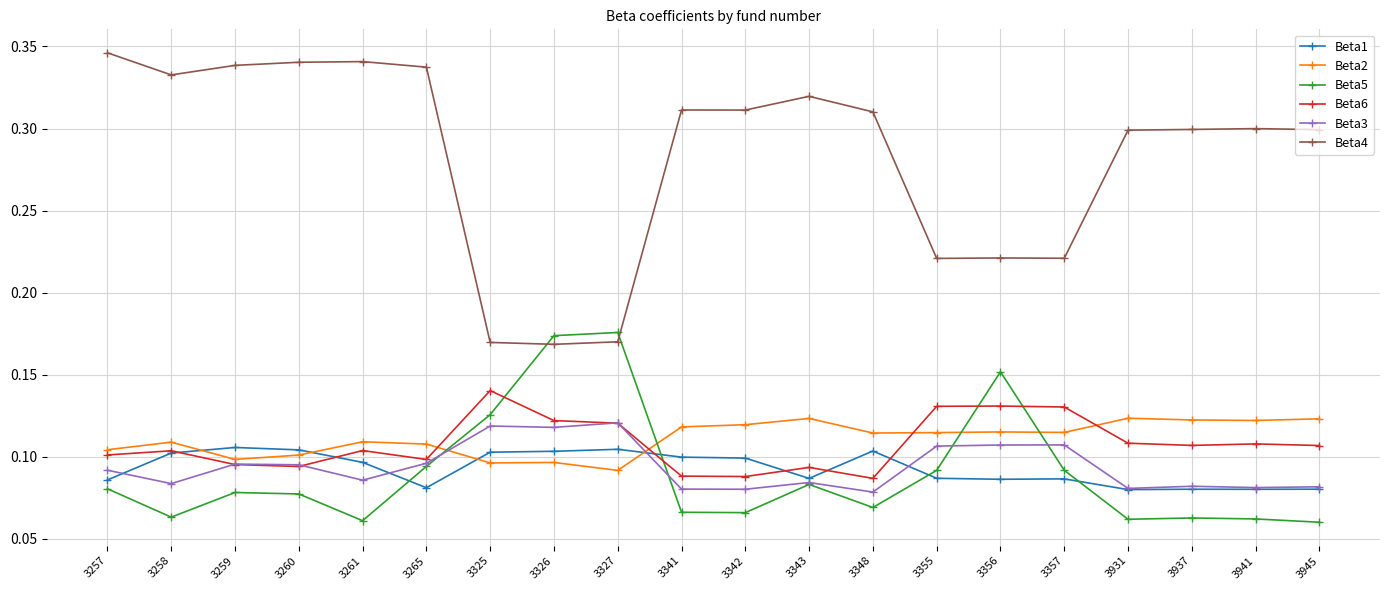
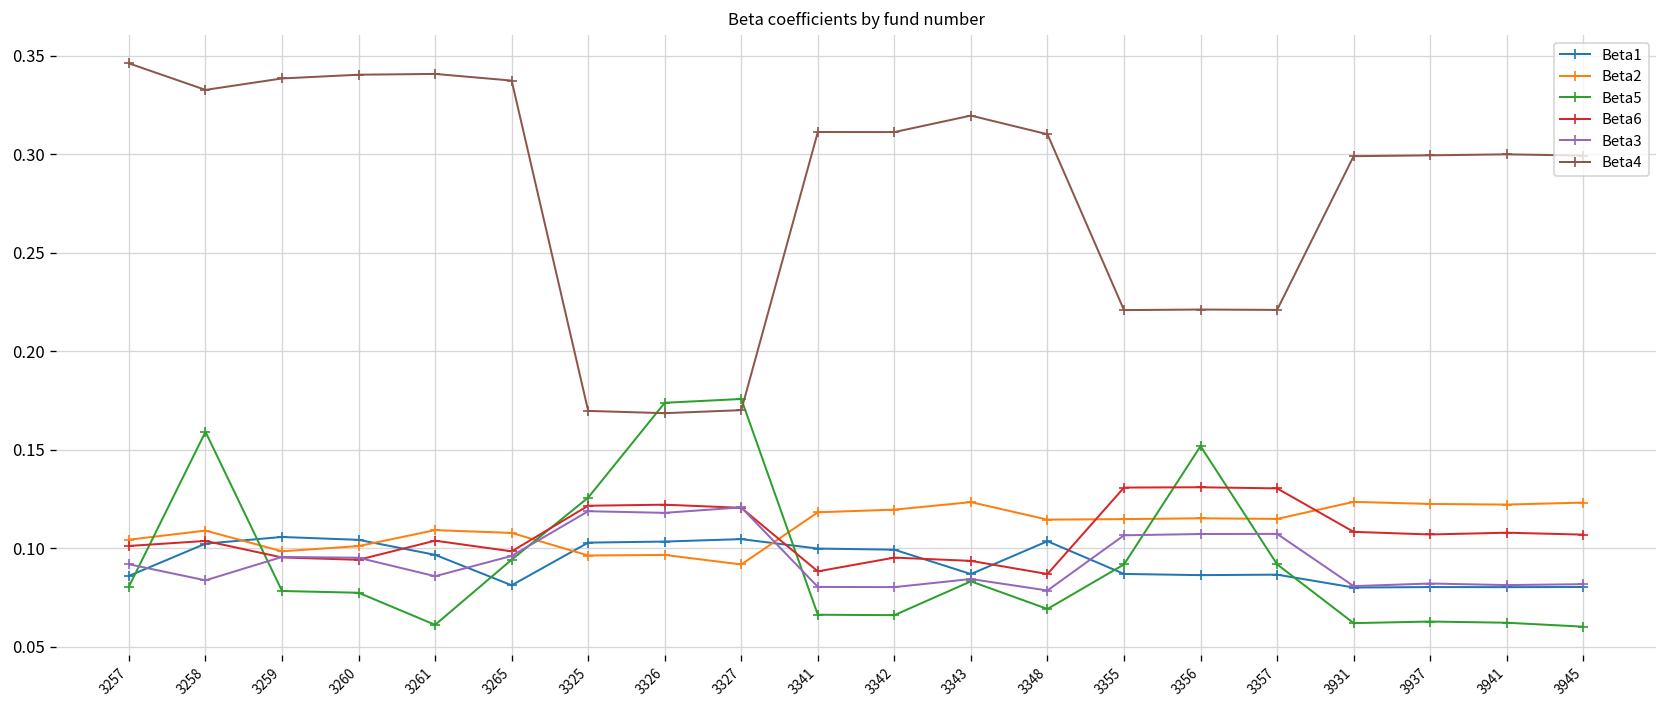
  {
    "Beta1": {
      "3257": 0.086,
      "3259": 0.106,
      "3260": 0.104,
      "3261": 0.097,
      "3265": 0.081,
      "3325": 0.103,
      "3326": 0.103,
      "3327": 0.105,
      "3341": 0.100,
      "3342": 0.099,
      "3343": 0.087,
      "3348": 0.104,
      "3355": 0.087,
      "3356": 0.086,
      "3357": 0.087,
      "3937": 0.080
    },
    "Beta2": {
      "3257": 0.104,
      "3258": 0.109,
      "3259": 0.098,
      "3260": 0.101,
      "3261": 0.109,
      "3265": 0.108,
      "3325": 0.096,
      "3326": 0.097,
      "3327": 0.092,
      "3341": 0.118,
      "3342": 0.120,
      "3343": 0.123,
      "3348": 0.114,
      "3355": 0.115,
      "3356": 0.115,
      "3357": 0.115,
      "3931": 0.124,
      "3937": 0.122,
      "3941": 0.122,
      "3945": 0.123
    },
    "Beta5": {
      "3257": 0.081,
-     "3258": 0.063,
+     "3258": 0.159,
      "3259": 0.078,
      "3260": 0.077,
      "3261": 0.061,
      "3265": 0.094,
      "3325": 0.126,
      "3326": 0.174,
      "3327": 0.176,
      "3341": 0.066,
      "3342": 0.066,
      "3348": 0.069,
      "3355": 0.092,
      "3356": 0.152,
      "3357": 0.092,
      "3931": 0.062,
      "3937": 0.063,
      "3941": 0.062,
      "3945": 0.060
    },
    "Beta6": {
      "3257": 0.101,
      "3261": 0.104,
      "3265": 0.098,
-     "3325": 0.140,
+     "3325": 0.122,
      "3326": 0.122,
      "3341": 0.088,
-     "3342": 0.088,
+     "3342": 0.095,
      "3343": 0.094,
      "3348": 0.087,
      "3355": 0.131,
      "3356": 0.131,
      "3357": 0.130,
      "3931": 0.108,
      "3937": 0.107,
      "3941": 0.108,
      "3945": 0.107
    },
    "Beta3": {
      "3257": 0.092,
      "3258": 0.084,
      "3261": 0.086,
      "3265": 0.096,
      "3325": 0.119,
      "3326": 0.118,
      "3341": 0.080,
      "3342": 0.080,
      "3348": 0.079,
      "3355": 0.107,
      "3356": 0.107,
      "3357": 0.107,
      "3937": 0.082
    },
    "Beta4": {
      "3257": 0.346,
      "3258": 0.333,
      "3259": 0.338,
      "3260": 0.340,
      "3261": 0.341,
      "3265": 0.337,
      "3325": 0.170,
      "3326": 0.169,
      "3327": 0.170,
      "3341": 0.311,
      "3342": 0.311,
      "3343": 0.320,
      "3348": 0.310,
      "3355": 0.221,
      "3356": 0.221,
      "3357": 0.221,
      "3931": 0.299,
      "3937": 0.299,
      "3941": 0.300
    }
  }
